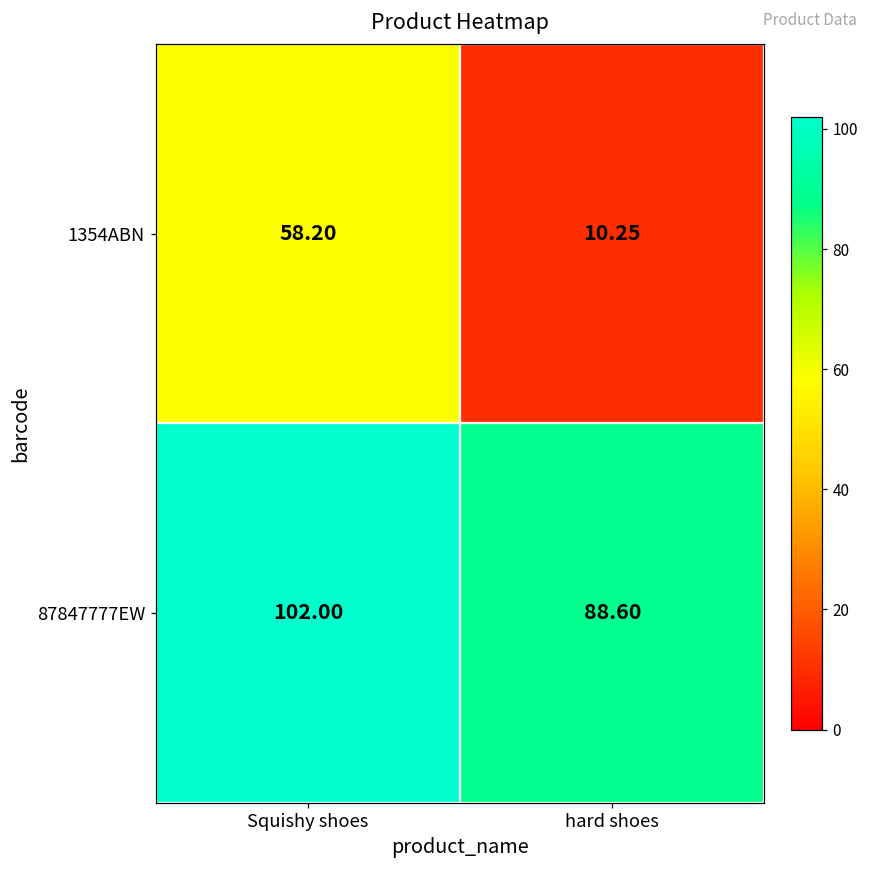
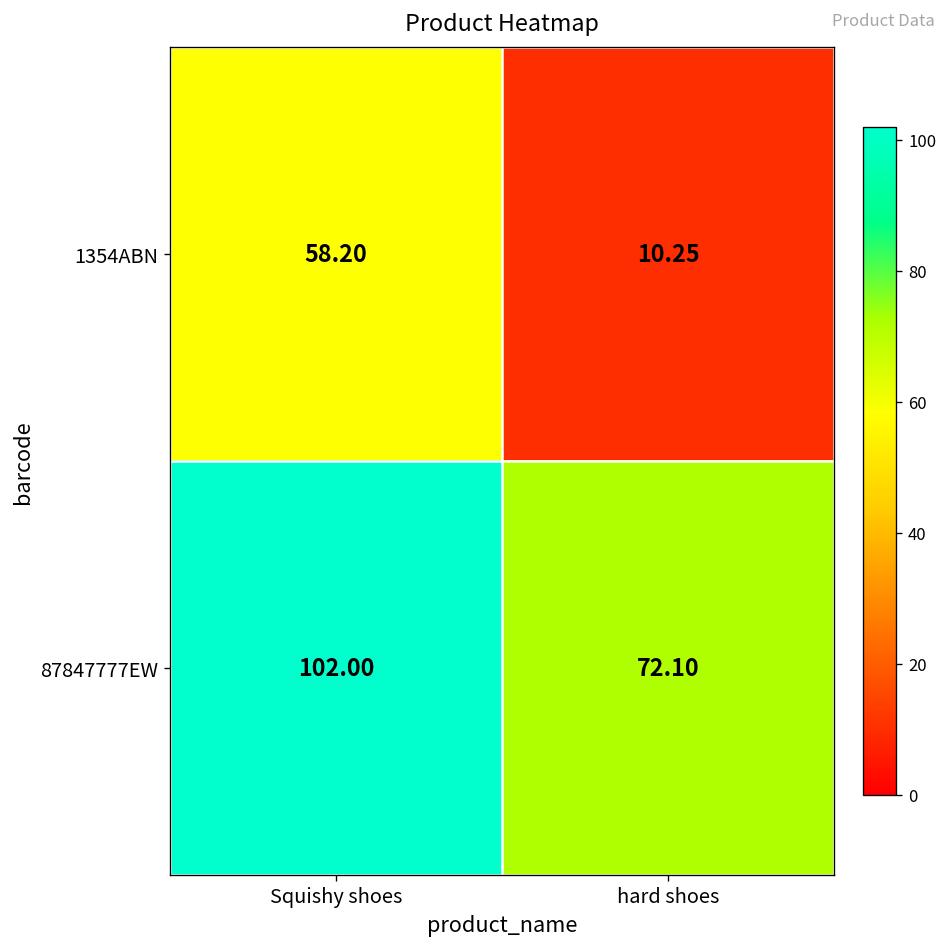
  {
    "1354ABN": {
      "Squishy shoes": 58.20,
      "hard shoes": 10.25
    },
    "87847777EW": {
      "Squishy shoes": 102.00,
-     "hard shoes": 88.60
+     "hard shoes": 72.10
    }
  }
